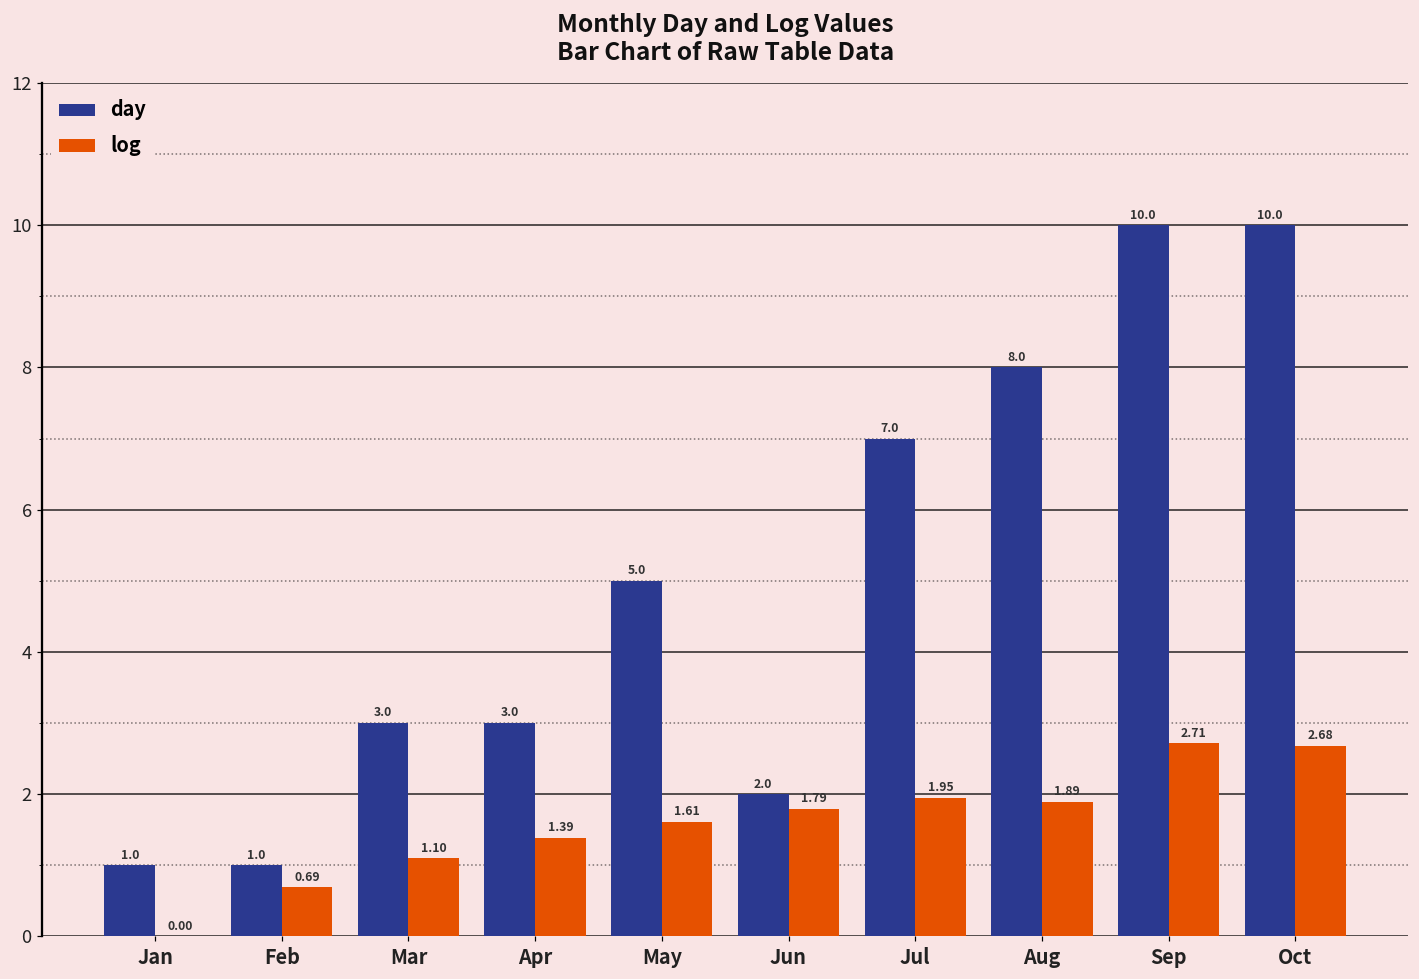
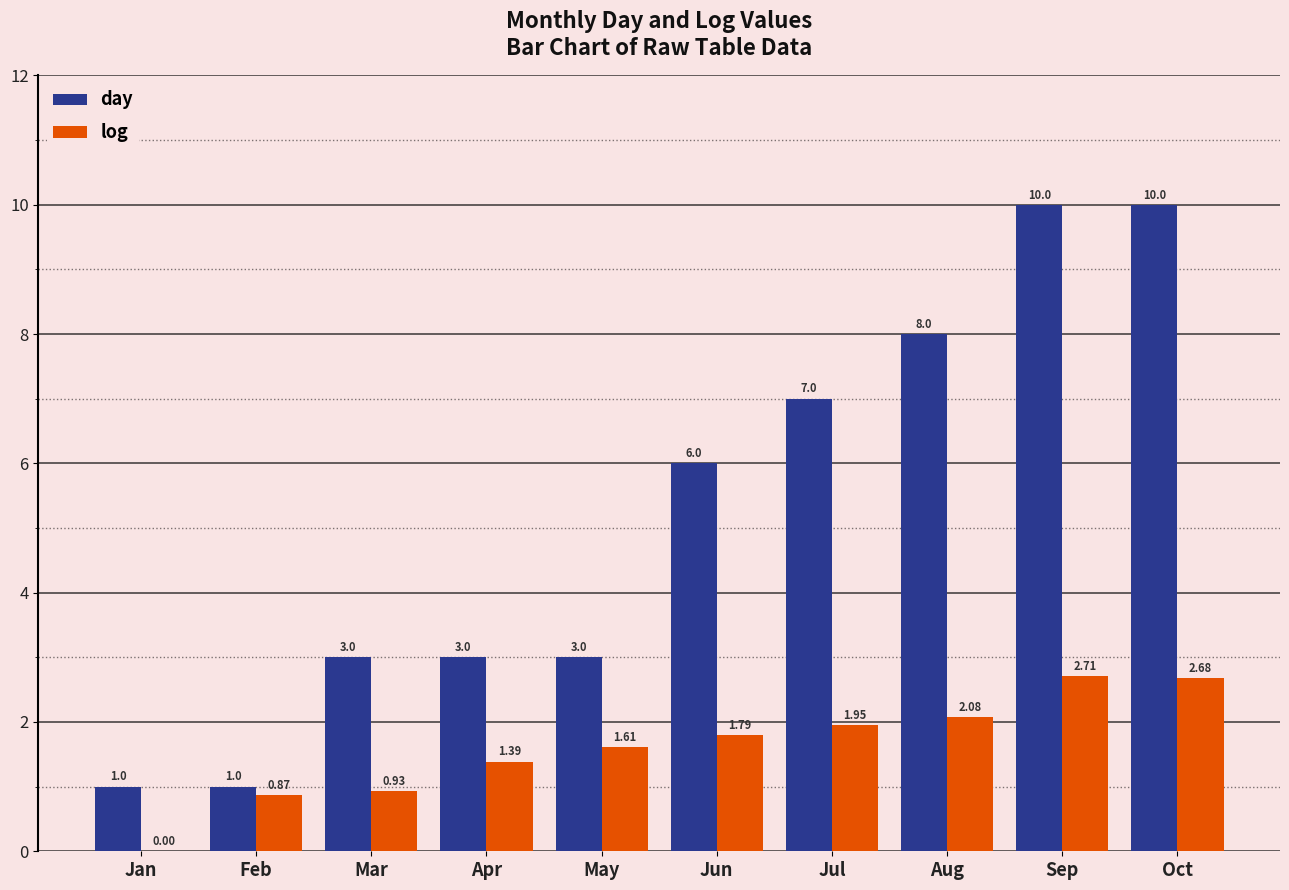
  {
    "day": {
      "Jan": 1.0,
      "Feb": 1.0,
      "Mar": 3.0,
      "Apr": 3.0,
-     "May": 5.0,
-     "Jun": 2.0,
+     "May": 3.0,
+     "Jun": 6.0,
      "Jul": 7.0,
      "Aug": 8.0,
      "Sep": 10.0,
      "Oct": 10.0
    },
    "log": {
      "Jan": 0.00,
-     "Feb": 0.69,
-     "Mar": 1.10,
+     "Feb": 0.87,
+     "Mar": 0.93,
      "Apr": 1.39,
      "May": 1.61,
      "Jun": 1.79,
      "Jul": 1.95,
-     "Aug": 1.89,
+     "Aug": 2.08,
      "Sep": 2.71,
      "Oct": 2.68
    }
  }
